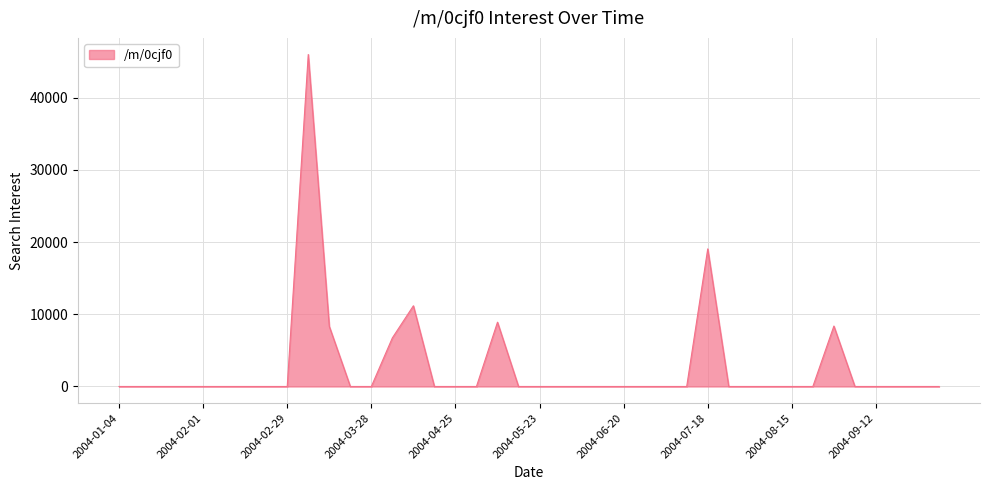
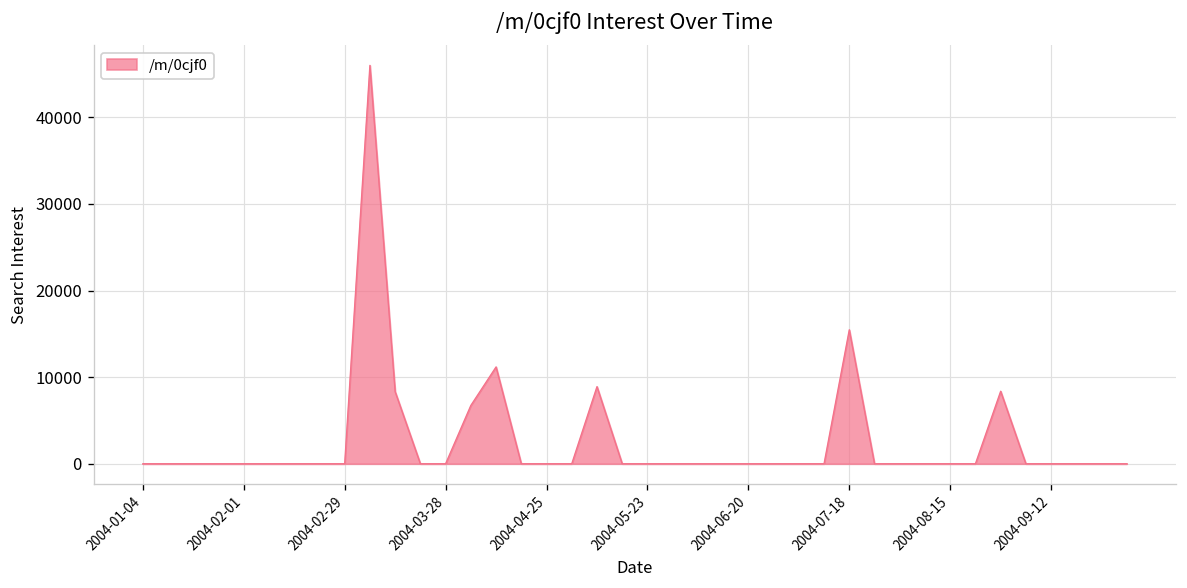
  {
    "2004-01-04": 0,
    "2004-02-01": 0,
    "2004-02-29": 0,
    "2004-03-28": 0,
    "2004-04-25": 0,
    "2004-05-23": 0,
    "2004-06-20": 0,
-   "2004-07-18": 19000,
+   "2004-07-18": 15000,
    "2004-08-15": 0,
    "2004-09-12": 0
  }
